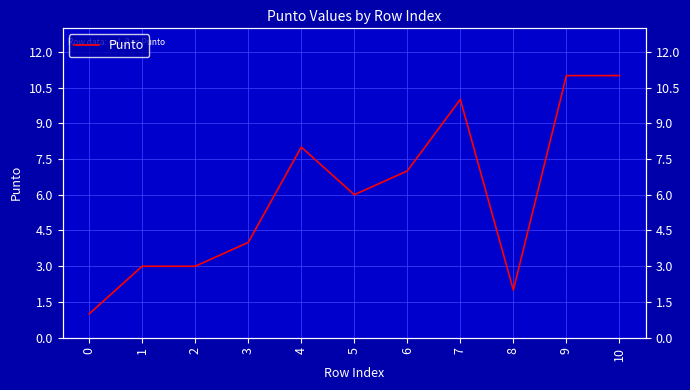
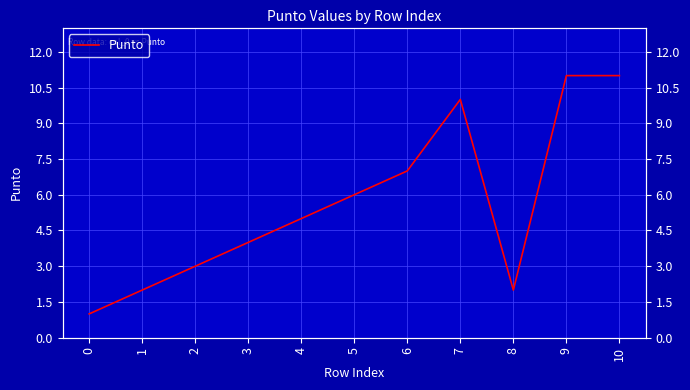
  {
    "0": 1,
-   "1": 3,
+   "1": 2,
    "2": 3,
    "3": 4,
-   "4": 8,
+   "4": 5,
    "5": 6,
    "6": 7,
    "7": 10,
    "8": 2,
    "9": 11,
    "10": 11
  }
